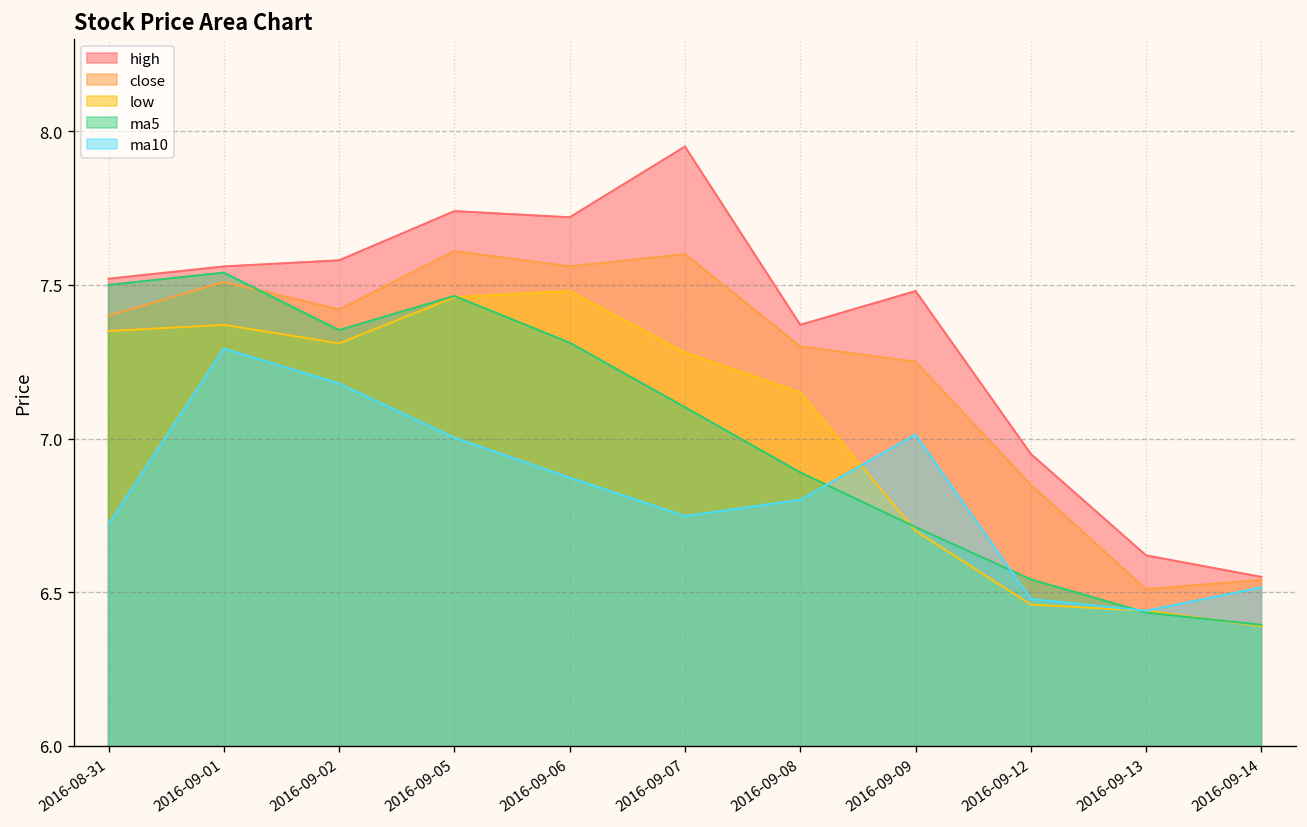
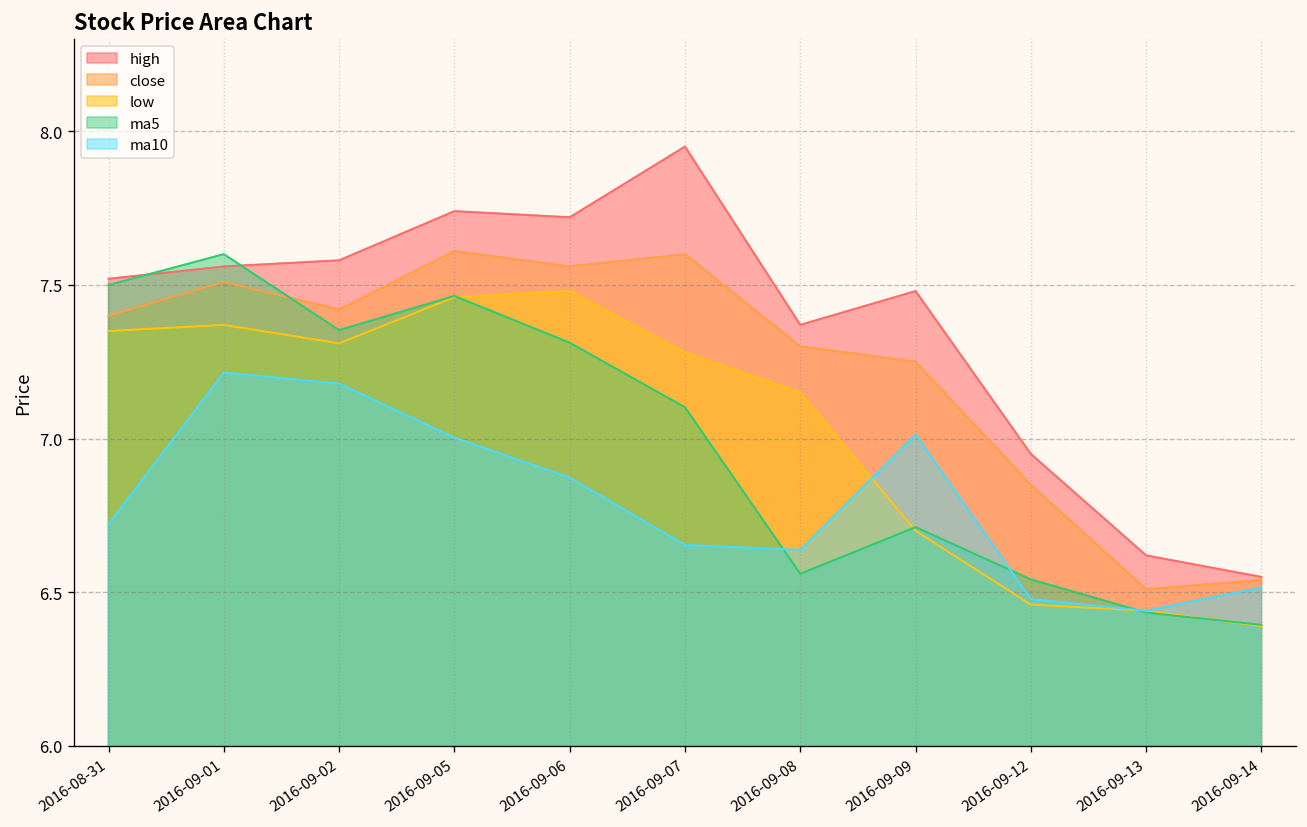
  {
    "ma5": {
      "2016-08-31": 7.50,
-     "2016-09-01": 7.54,
+     "2016-09-01": 7.60,
      "2016-09-02": 7.35,
      "2016-09-06": 7.31,
      "2016-09-07": 7.10,
-     "2016-09-08": 6.89,
+     "2016-09-08": 6.56,
      "2016-09-09": 6.71,
      "2016-09-12": 6.54
    },
    "ma10": {
      "2016-08-31": 6.72,
-     "2016-09-01": 7.29,
+     "2016-09-01": 7.22,
      "2016-09-02": 7.18,
      "2016-09-05": 7.00,
      "2016-09-06": 6.87,
-     "2016-09-07": 6.75,
-     "2016-09-08": 6.80,
+     "2016-09-07": 6.65,
+     "2016-09-08": 6.64,
      "2016-09-09": 7.01,
      "2016-09-12": 6.48,
      "2016-09-14": 6.52
    }
  }
